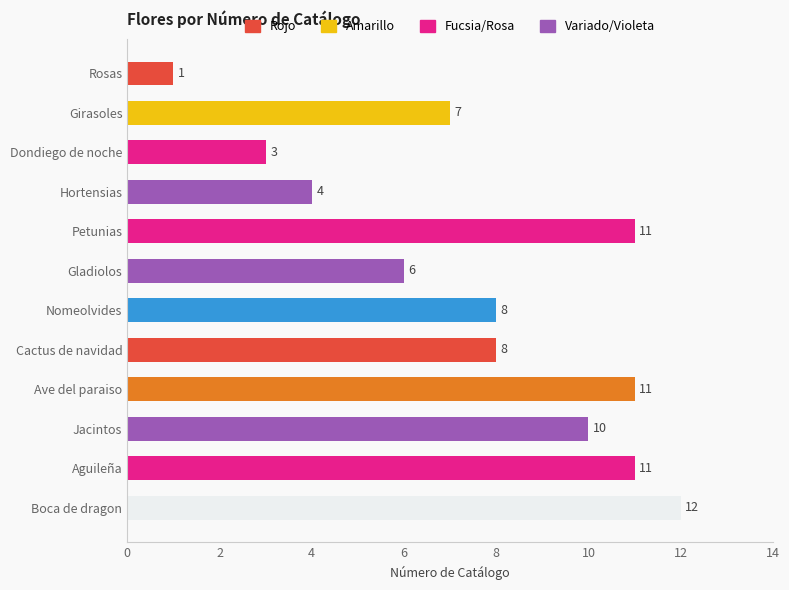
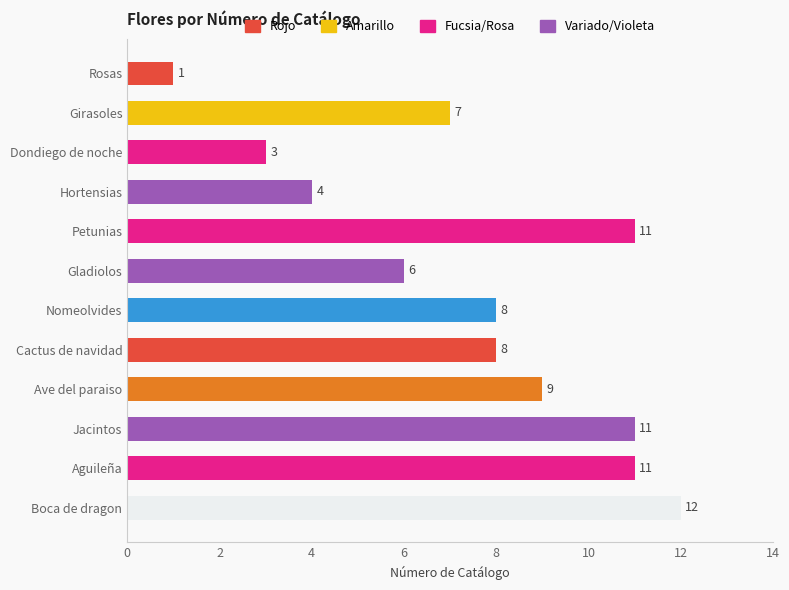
  {
    "Rosas": 1,
    "Girasoles": 7,
    "Dondiego de noche": 3,
    "Hortensias": 4,
    "Petunias": 11,
    "Gladiolos": 6,
    "Nomeolvides": 8,
    "Cactus de navidad": 8,
-   "Ave del paraiso": 11,
-   "Jacintos": 10,
+   "Ave del paraiso": 9,
+   "Jacintos": 11,
    "Aguileña": 11,
    "Boca de dragon": 12
  }
